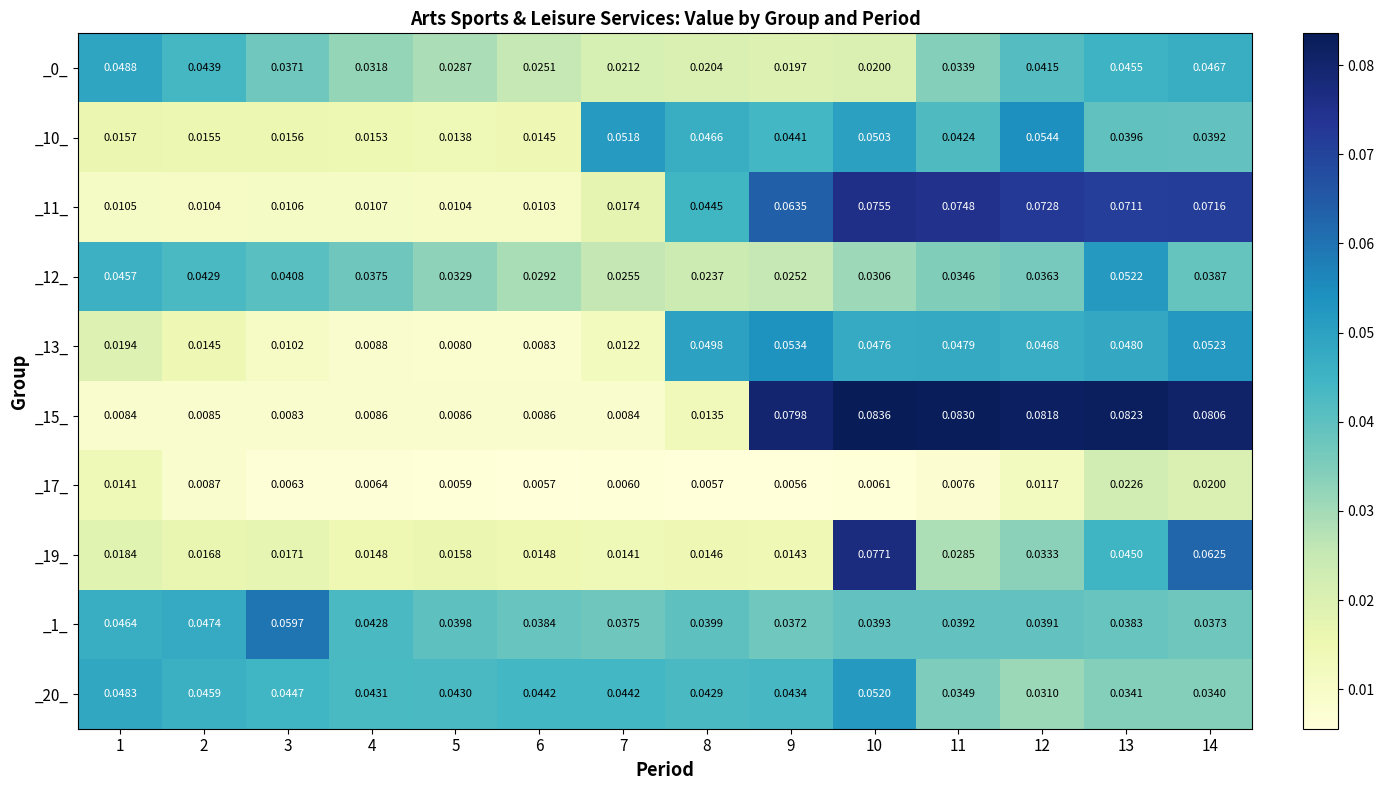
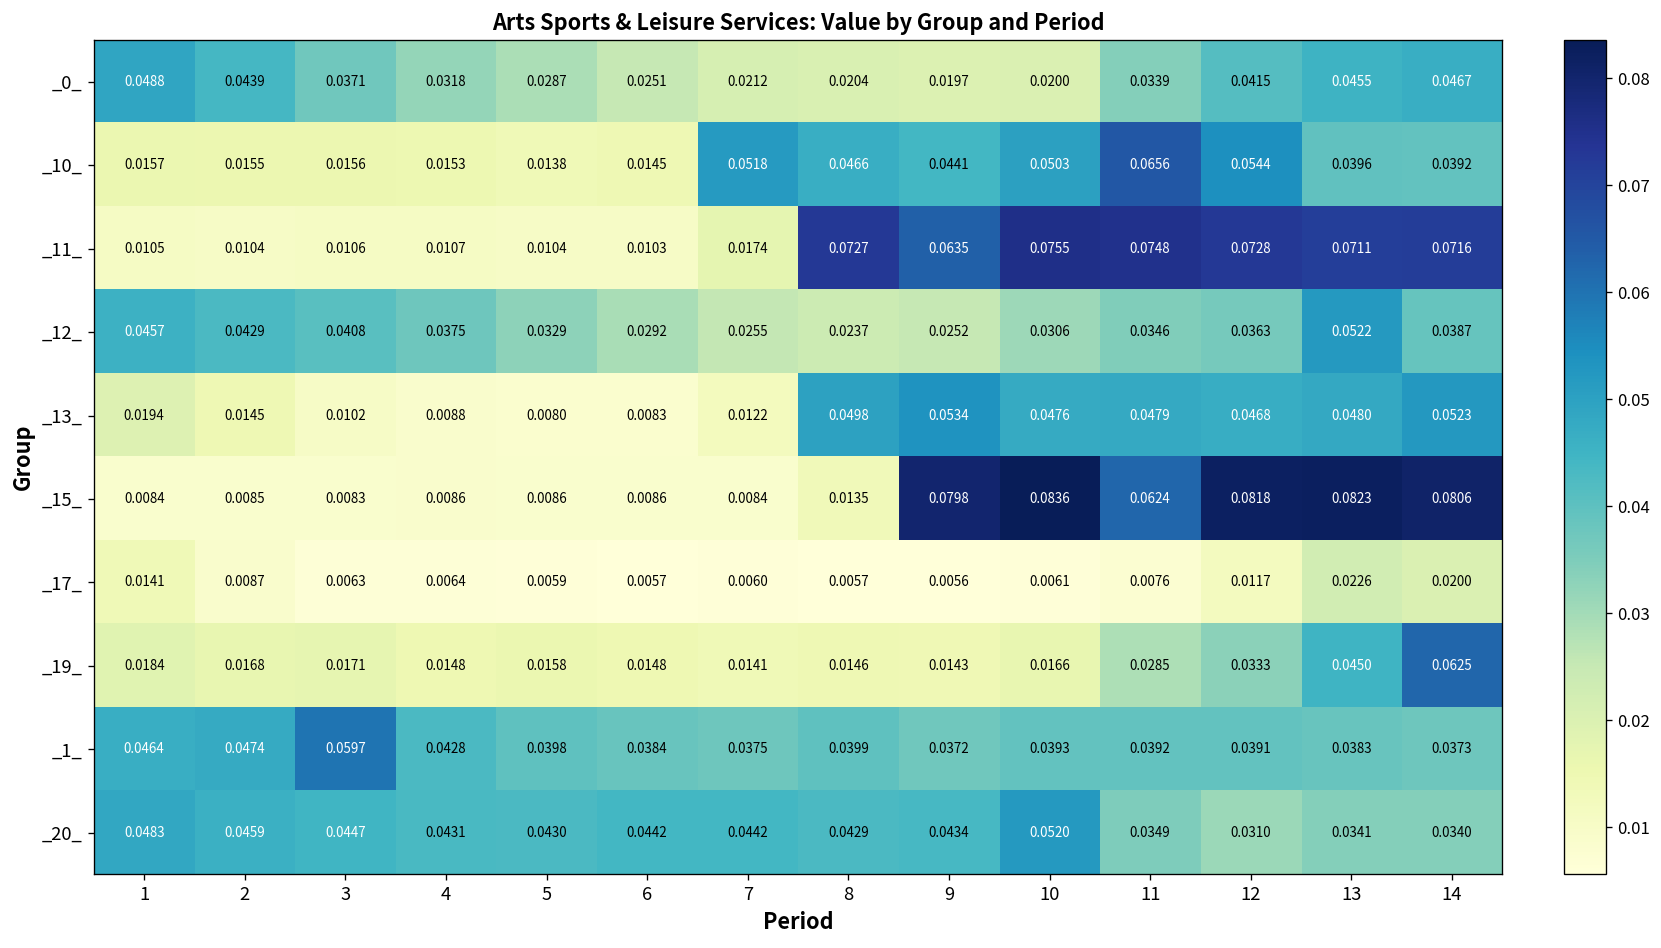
  {
    "_0_": {
      "1": 0.0488,
      "2": 0.0439,
      "3": 0.0371,
      "4": 0.0318,
      "5": 0.0287,
      "6": 0.0251,
      "7": 0.0212,
      "8": 0.0204,
      "9": 0.0197,
      "10": 0.0200,
      "11": 0.0339,
      "12": 0.0415,
      "13": 0.0455,
      "14": 0.0467
    },
    "_10_": {
      "1": 0.0157,
      "2": 0.0155,
      "3": 0.0156,
      "4": 0.0153,
      "5": 0.0138,
      "6": 0.0145,
      "7": 0.0518,
      "8": 0.0466,
      "9": 0.0441,
      "10": 0.0503,
-     "11": 0.0424,
+     "11": 0.0656,
      "12": 0.0544,
      "13": 0.0396,
      "14": 0.0392
    },
    "_11_": {
      "1": 0.0105,
      "2": 0.0104,
      "3": 0.0106,
      "4": 0.0107,
      "5": 0.0104,
      "6": 0.0103,
      "7": 0.0174,
-     "8": 0.0445,
+     "8": 0.0727,
      "9": 0.0635,
      "10": 0.0755,
      "11": 0.0748,
      "12": 0.0728,
      "13": 0.0711,
      "14": 0.0716
    },
    "_12_": {
      "1": 0.0457,
      "2": 0.0429,
      "3": 0.0408,
      "4": 0.0375,
      "5": 0.0329,
      "6": 0.0292,
      "7": 0.0255,
      "8": 0.0237,
      "9": 0.0252,
      "10": 0.0306,
      "11": 0.0346,
      "12": 0.0363,
      "13": 0.0522,
      "14": 0.0387
    },
    "_13_": {
      "1": 0.0194,
      "2": 0.0145,
      "3": 0.0102,
      "4": 0.0088,
      "5": 0.0080,
      "6": 0.0083,
      "7": 0.0122,
      "8": 0.0498,
      "9": 0.0534,
      "10": 0.0476,
      "11": 0.0479,
      "12": 0.0468,
      "13": 0.0480,
      "14": 0.0523
    },
    "_15_": {
      "1": 0.0084,
      "2": 0.0085,
      "3": 0.0083,
      "4": 0.0086,
      "5": 0.0086,
      "6": 0.0086,
      "7": 0.0084,
      "8": 0.0135,
      "9": 0.0798,
      "10": 0.0836,
-     "11": 0.0830,
+     "11": 0.0624,
      "12": 0.0818,
      "13": 0.0823,
      "14": 0.0806
    },
    "_17_": {
      "1": 0.0141,
      "2": 0.0087,
      "3": 0.0063,
      "4": 0.0064,
      "5": 0.0059,
      "6": 0.0057,
      "7": 0.0060,
      "8": 0.0057,
      "9": 0.0056,
      "10": 0.0061,
      "11": 0.0076,
      "12": 0.0117,
      "13": 0.0226,
      "14": 0.0200
    },
    "_19_": {
      "1": 0.0184,
      "2": 0.0168,
      "3": 0.0171,
      "4": 0.0148,
      "5": 0.0158,
      "6": 0.0148,
      "7": 0.0141,
      "8": 0.0146,
      "9": 0.0143,
-     "10": 0.0771,
+     "10": 0.0166,
      "11": 0.0285,
      "12": 0.0333,
      "13": 0.0450,
      "14": 0.0625
    },
    "_1_": {
      "1": 0.0464,
      "2": 0.0474,
      "3": 0.0597,
      "4": 0.0428,
      "5": 0.0398,
      "6": 0.0384,
      "7": 0.0375,
      "8": 0.0399,
      "9": 0.0372,
      "10": 0.0393,
      "11": 0.0392,
      "12": 0.0391,
      "13": 0.0383,
      "14": 0.0373
    },
    "_20_": {
      "1": 0.0483,
      "2": 0.0459,
      "3": 0.0447,
      "4": 0.0431,
      "5": 0.0430,
      "6": 0.0442,
      "7": 0.0442,
      "8": 0.0429,
      "9": 0.0434,
      "10": 0.0520,
      "11": 0.0349,
      "12": 0.0310,
      "13": 0.0341,
      "14": 0.0340
    }
  }
